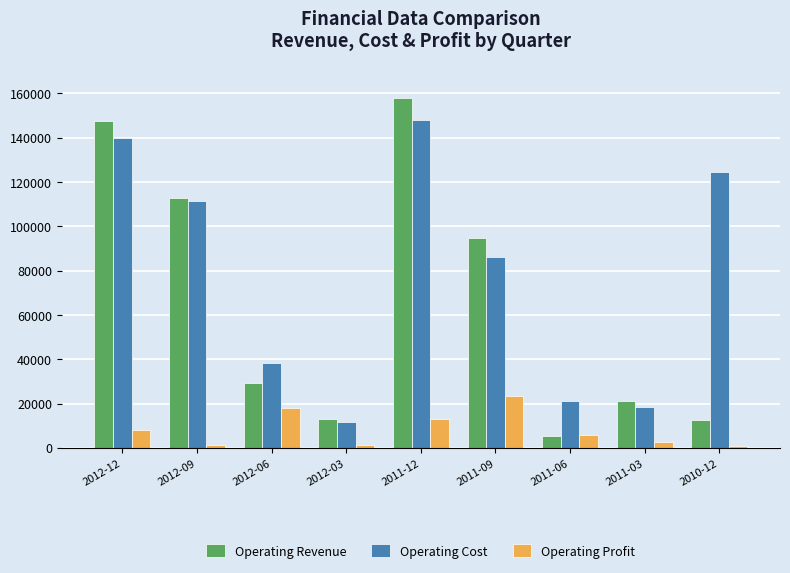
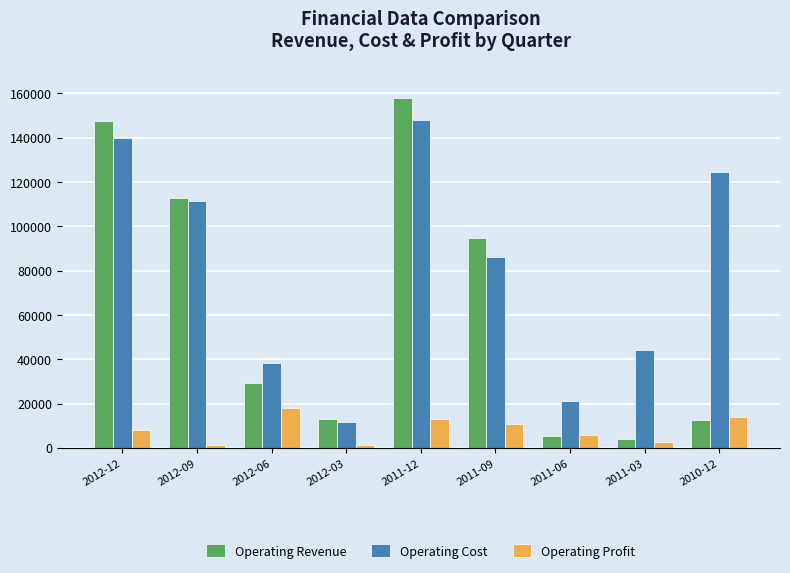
  {
    "Operating Revenue": {
      "2012-12": 147000,
      "2012-09": 113000,
      "2012-06": 29000,
      "2012-03": 13000,
      "2011-12": 158000,
      "2011-09": 95000,
      "2011-06": 5000,
-     "2011-03": 21000,
+     "2011-03": 4000,
      "2010-12": 13000
    },
    "Operating Cost": {
      "2012-12": 140000,
      "2012-09": 112000,
      "2012-06": 38000,
      "2012-03": 11000,
      "2011-12": 148000,
      "2011-09": 86000,
      "2011-06": 21000,
-     "2011-03": 19000,
+     "2011-03": 44000,
      "2010-12": 125000
    },
    "Operating Profit": {
      "2012-12": 8000,
      "2012-09": 1000,
      "2012-06": 18000,
      "2012-03": 1000,
      "2011-12": 13000,
-     "2011-09": 23000,
+     "2011-09": 11000,
      "2011-06": 6000,
      "2011-03": 3000,
-     "2010-12": 1000
+     "2010-12": 14000
    }
  }
